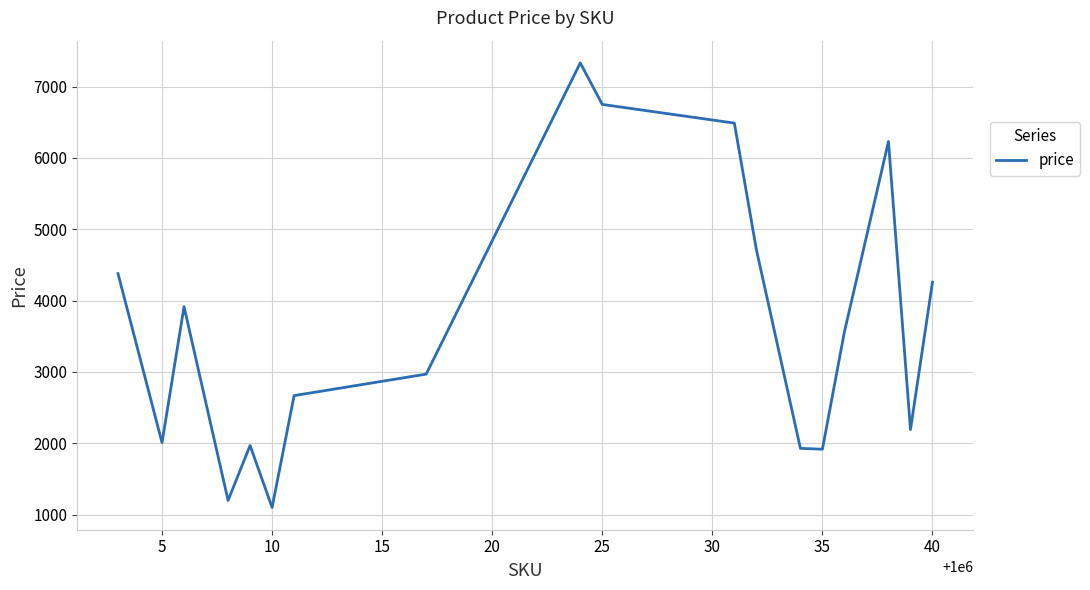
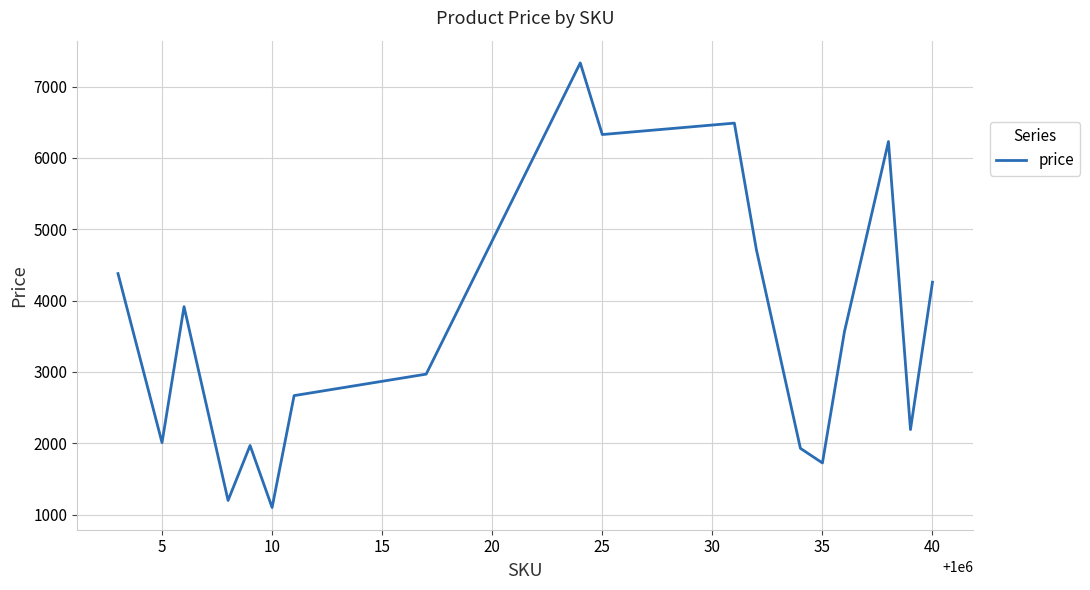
  {
    "5": 2000,
    "10": 1100,
-   "25": 6800,
-   "35": 1900,
+   "25": 6300,
+   "35": 1700,
    "40": 4300
  }
